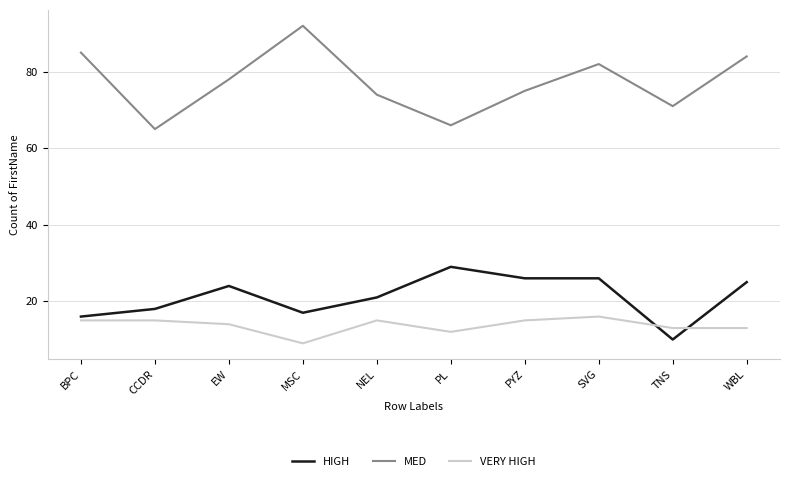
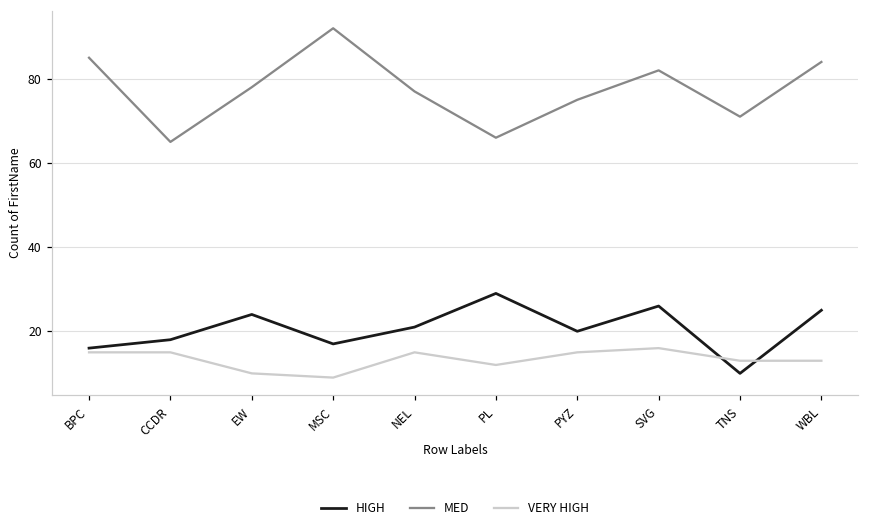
  {
    "HIGH": {
      "BPC": 16,
      "CCDR": 18,
      "EW": 24,
      "MSC": 17,
      "NEL": 21,
      "PL": 29,
-     "PYZ": 26,
+     "PYZ": 20,
      "SVG": 26,
      "TNS": 10,
      "WBL": 25
    },
    "MED": {
      "BPC": 85,
      "CCDR": 65,
      "EW": 78,
      "MSC": 92,
-     "NEL": 74,
+     "NEL": 77,
      "PL": 66,
      "PYZ": 75,
      "SVG": 82,
      "TNS": 71,
      "WBL": 84
    },
    "VERY HIGH": {
      "BPC": 15,
      "CCDR": 15,
-     "EW": 14,
+     "EW": 10,
      "MSC": 9,
      "NEL": 15,
      "PL": 12,
      "PYZ": 15,
      "SVG": 16,
      "TNS": 13,
      "WBL": 13
    }
  }
